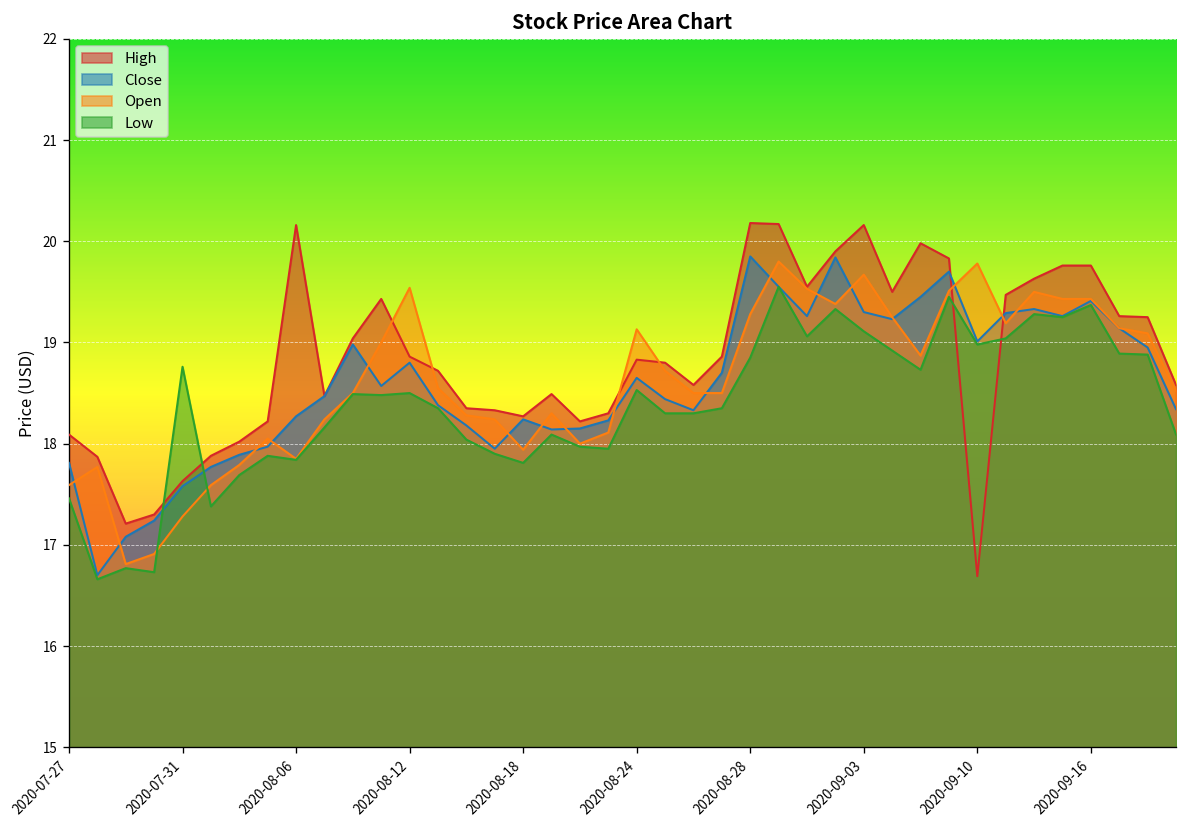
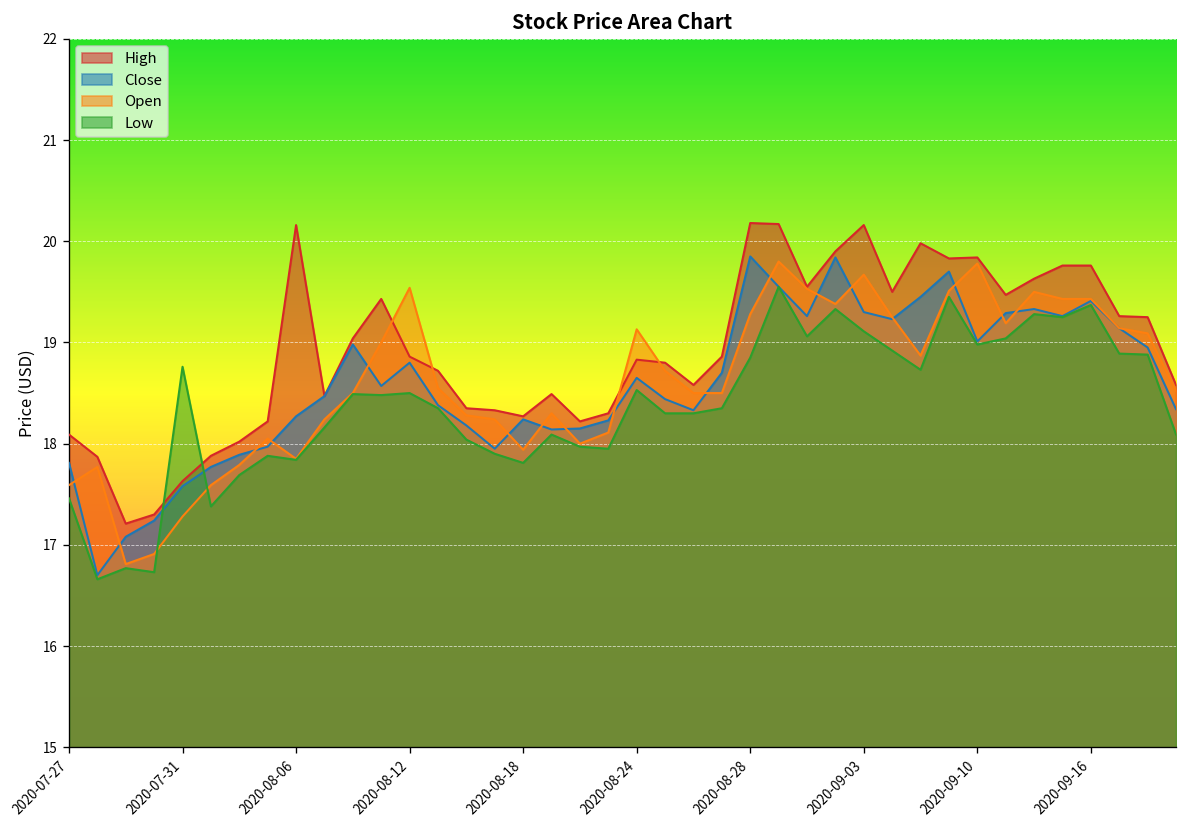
  {
    "High": {
      "2020-07-27": 18.1,
      "2020-07-31": 17.6,
      "2020-08-06": 20.2,
      "2020-08-12": 18.9,
      "2020-08-18": 18.3,
      "2020-08-24": 18.8,
      "2020-08-28": 20.2,
      "2020-09-03": 20.2,
-     "2020-09-10": 16.7,
+     "2020-09-10": 19.8,
      "2020-09-16": 19.8
    },
    "Close": {
      "2020-07-27": 17.8,
      "2020-07-31": 17.6,
      "2020-08-06": 18.3,
      "2020-08-12": 18.8,
      "2020-08-18": 18.2,
      "2020-08-24": 18.7,
      "2020-08-28": 19.9,
      "2020-09-03": 19.3
    },
    "Open": {
      "2020-07-27": 17.6,
      "2020-07-31": 17.3,
      "2020-08-12": 19.5,
      "2020-08-18": 17.9,
      "2020-08-24": 19.1,
      "2020-08-28": 19.3,
      "2020-09-03": 19.7,
      "2020-09-10": 19.8
    },
    "Low": {
      "2020-07-27": 17.5,
      "2020-07-31": 18.8,
      "2020-08-12": 18.5,
      "2020-08-18": 17.8,
      "2020-08-24": 18.5,
      "2020-08-28": 18.9,
      "2020-09-03": 19.1,
      "2020-09-16": 19.4
    }
  }
